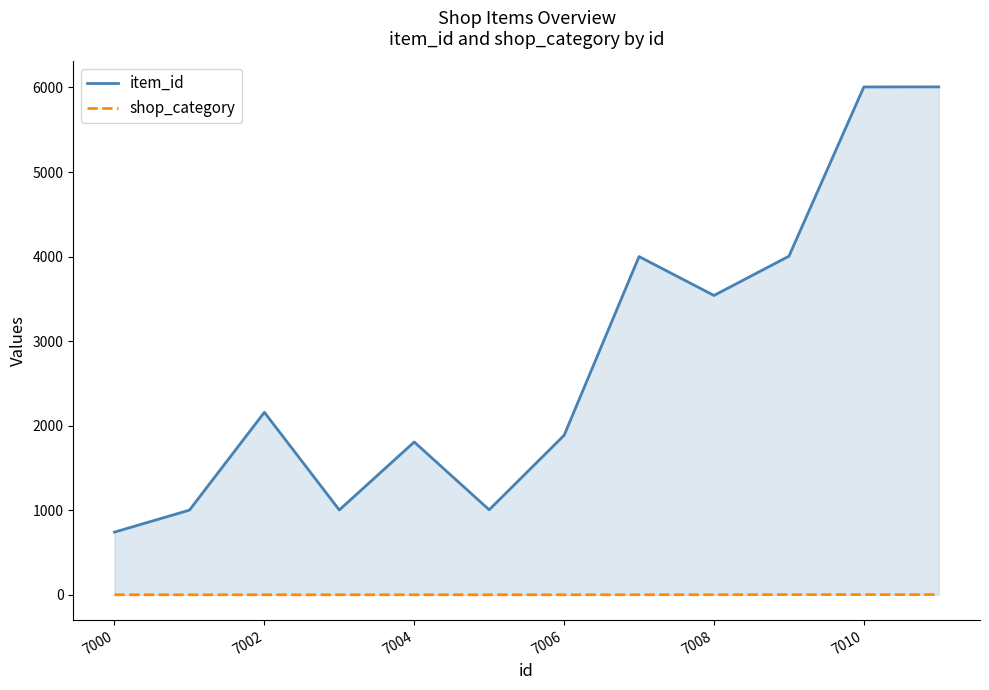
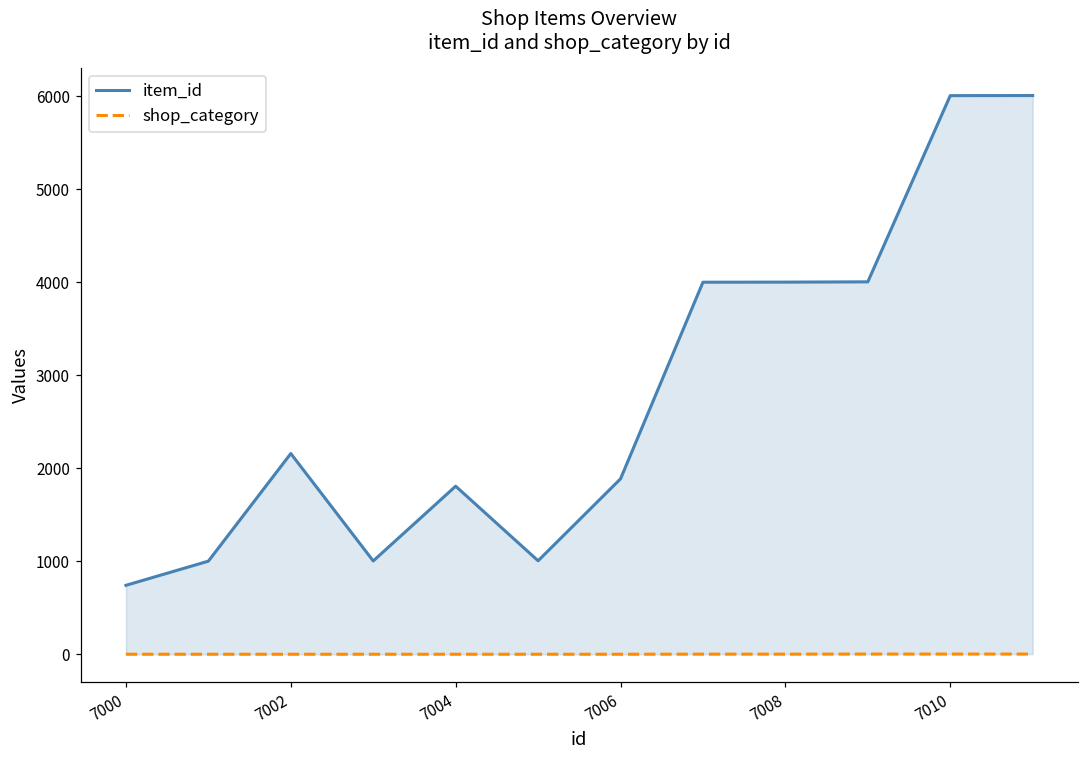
  {
    "item_id": {
      "7000": 700,
      "7002": 2200,
      "7004": 1800,
      "7006": 1900,
-     "7008": 3500,
+     "7008": 4000,
      "7010": 6000
    },
    "shop_category": {
      "7000": 0,
      "7002": 0,
      "7004": 0,
      "7006": 0,
      "7008": 0,
      "7010": 0
    }
  }
